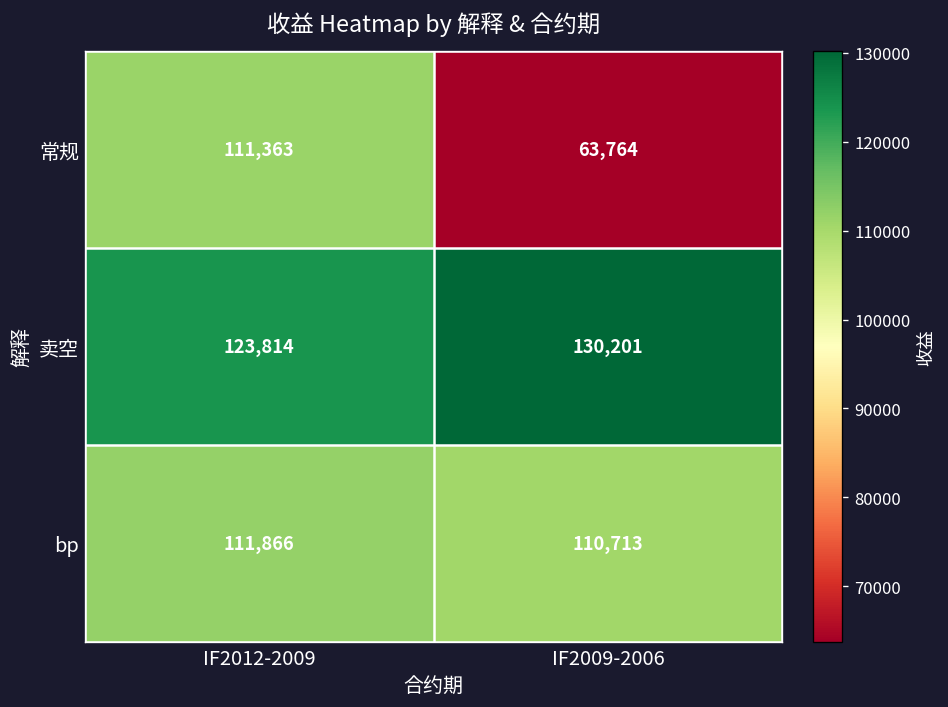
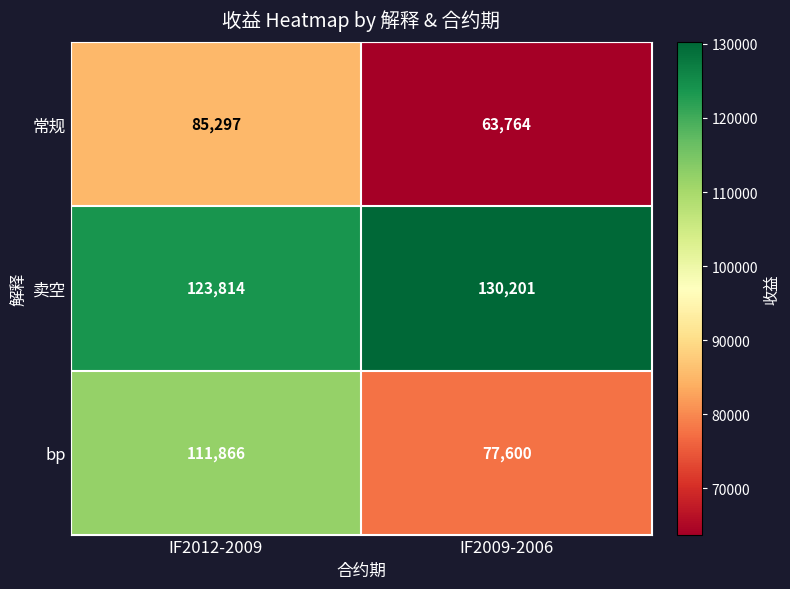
  {
    "常规": {
-     "IF2012-2009": "111,363",
+     "IF2012-2009": "85,297",
      "IF2009-2006": "63,764"
    },
    "卖空": {
      "IF2012-2009": "123,814",
      "IF2009-2006": "130,201"
    },
    "bp": {
      "IF2012-2009": "111,866",
-     "IF2009-2006": "110,713"
+     "IF2009-2006": "77,600"
    }
  }
